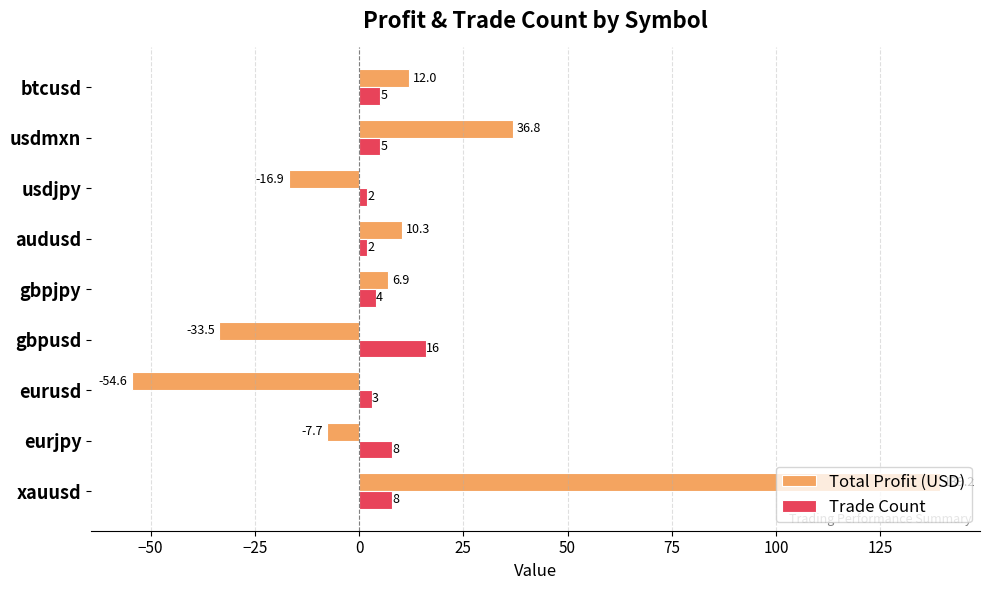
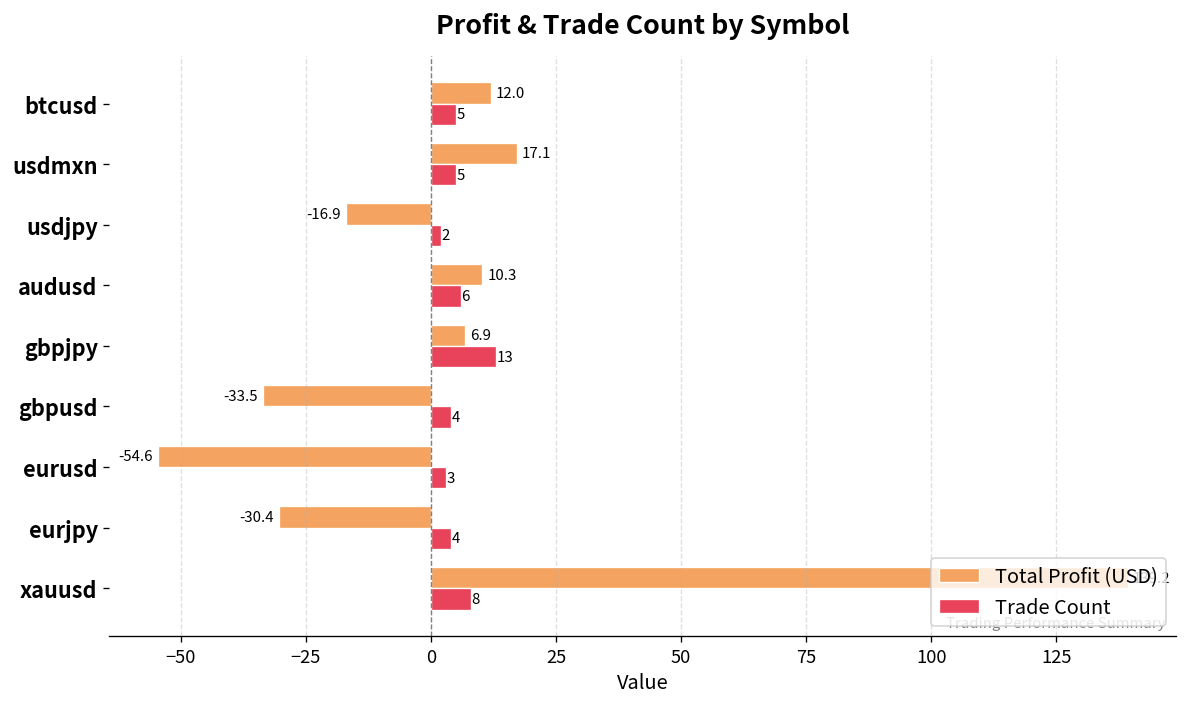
  {
    "Total Profit (USD)": {
      "btcusd": 12.0,
-     "usdmxn": 36.8,
+     "usdmxn": 17.1,
      "usdjpy": -16.9,
      "audusd": 10.3,
      "gbpjpy": 6.9,
      "gbpusd": -33.5,
      "eurusd": -54.6,
-     "eurjpy": -7.7
+     "eurjpy": -30.4
    },
    "Trade Count": {
      "btcusd": 5,
      "usdmxn": 5,
      "usdjpy": 2,
-     "audusd": 2,
-     "gbpjpy": 4,
-     "gbpusd": 16,
+     "audusd": 6,
+     "gbpjpy": 13,
+     "gbpusd": 4,
      "eurusd": 3,
-     "eurjpy": 8,
+     "eurjpy": 4,
      "xauusd": 8
    }
  }
